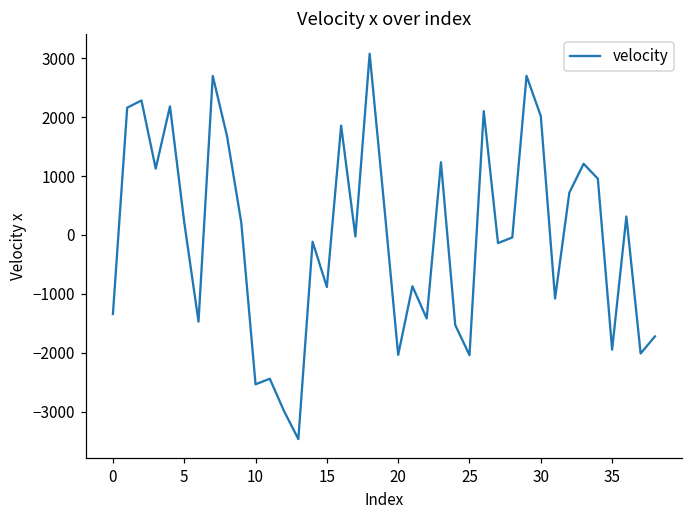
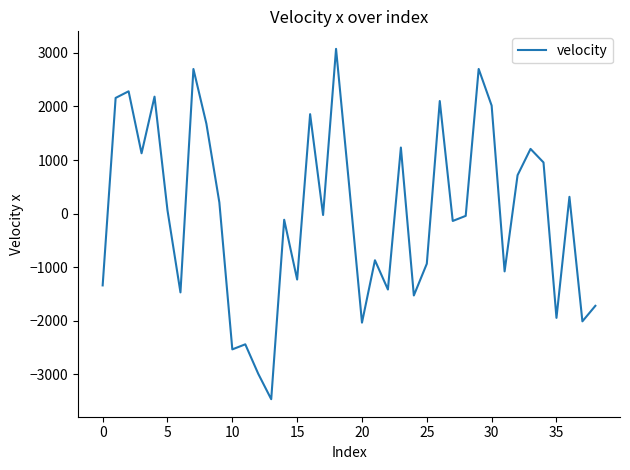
  {
    "0": -1300,
-   "5": 200,
+   "5": 100,
    "10": -2500,
-   "15": -900,
+   "15": -1200,
    "20": -2000,
-   "25": -2000,
+   "25": -900,
    "30": 2000,
    "35": -1900
  }
